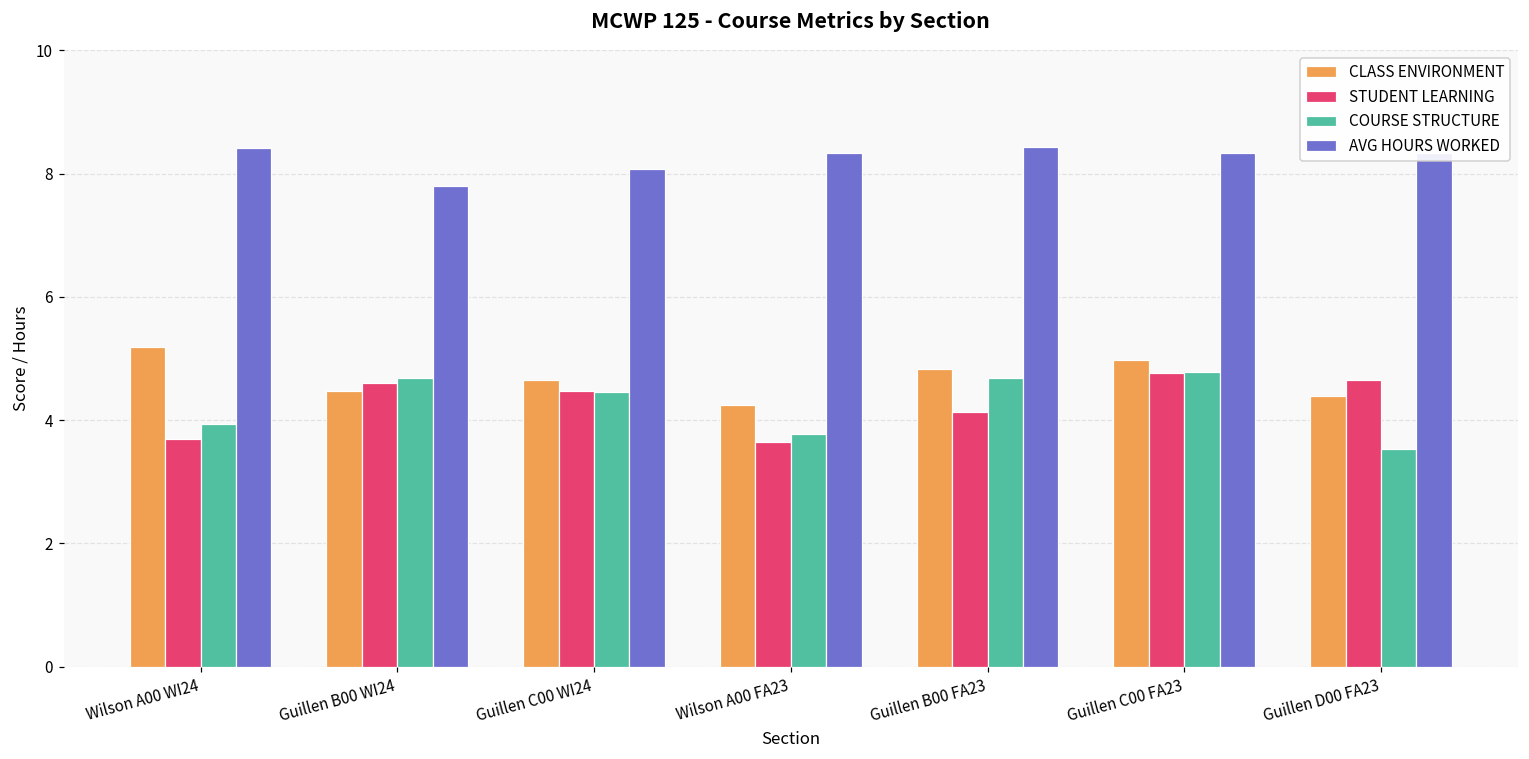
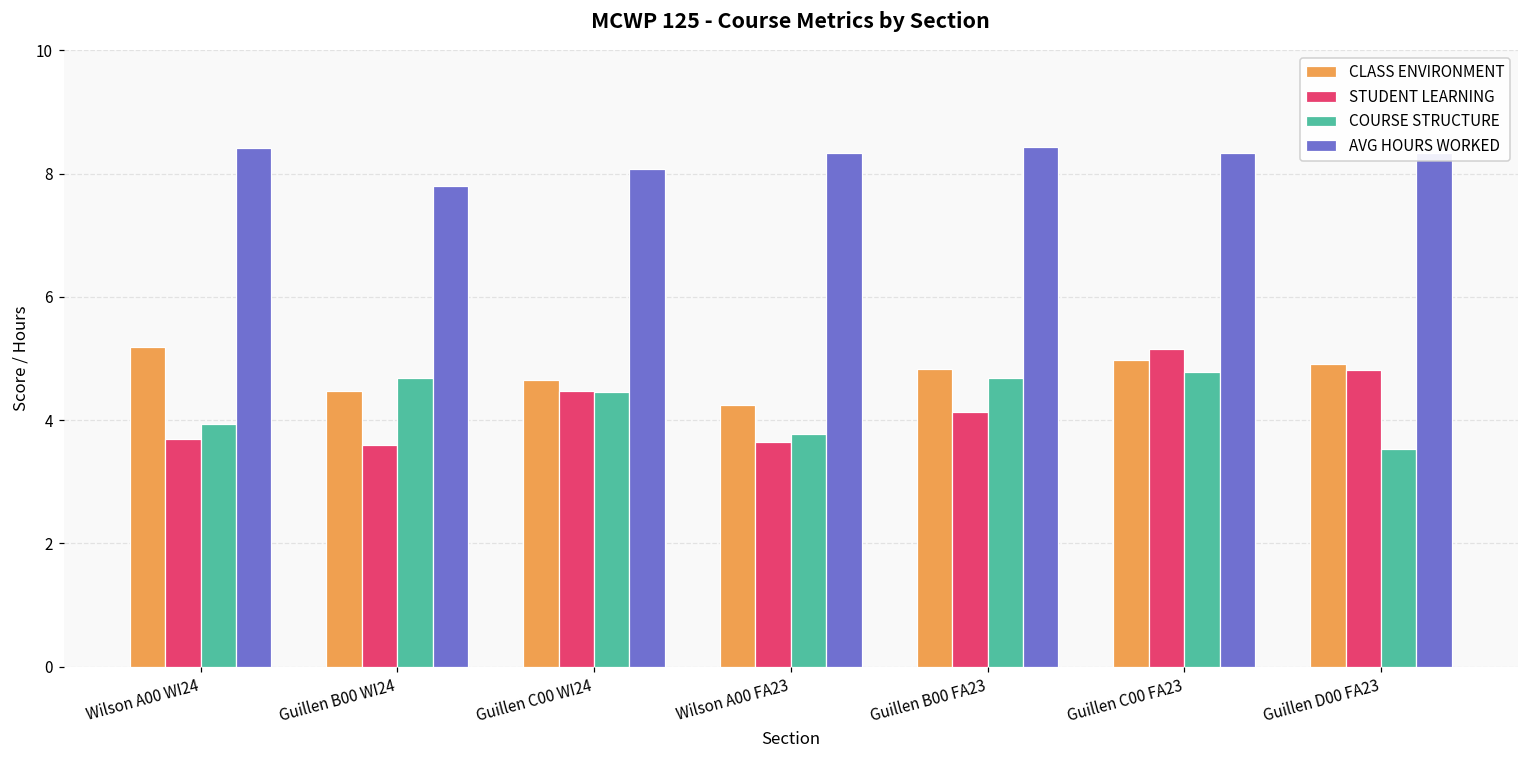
  {
    "CLASS ENVIRONMENT": {
      "Wilson A00 WI24": 5.2,
      "Guillen B00 WI24": 4.5,
      "Guillen C00 WI24": 4.7,
      "Wilson A00 FA23": 4.3,
      "Guillen B00 FA23": 4.8,
      "Guillen C00 FA23": 5.0,
-     "Guillen D00 FA23": 4.4
+     "Guillen D00 FA23": 4.9
    },
    "STUDENT LEARNING": {
      "Wilson A00 WI24": 3.7,
-     "Guillen B00 WI24": 4.6,
+     "Guillen B00 WI24": 3.6,
      "Guillen C00 WI24": 4.5,
      "Wilson A00 FA23": 3.7,
      "Guillen B00 FA23": 4.1,
-     "Guillen C00 FA23": 4.8,
-     "Guillen D00 FA23": 4.7
+     "Guillen C00 FA23": 5.2,
+     "Guillen D00 FA23": 4.8
    },
    "COURSE STRUCTURE": {
      "Wilson A00 WI24": 3.9,
      "Guillen B00 WI24": 4.7,
      "Guillen C00 WI24": 4.5,
      "Wilson A00 FA23": 3.8,
      "Guillen B00 FA23": 4.7,
      "Guillen C00 FA23": 4.8,
      "Guillen D00 FA23": 3.5
    },
    "AVG HOURS WORKED": {
      "Wilson A00 WI24": 8.4,
      "Guillen B00 WI24": 7.8,
      "Guillen C00 WI24": 8.1,
      "Wilson A00 FA23": 8.3,
      "Guillen B00 FA23": 8.4,
      "Guillen C00 FA23": 8.3
    }
  }
